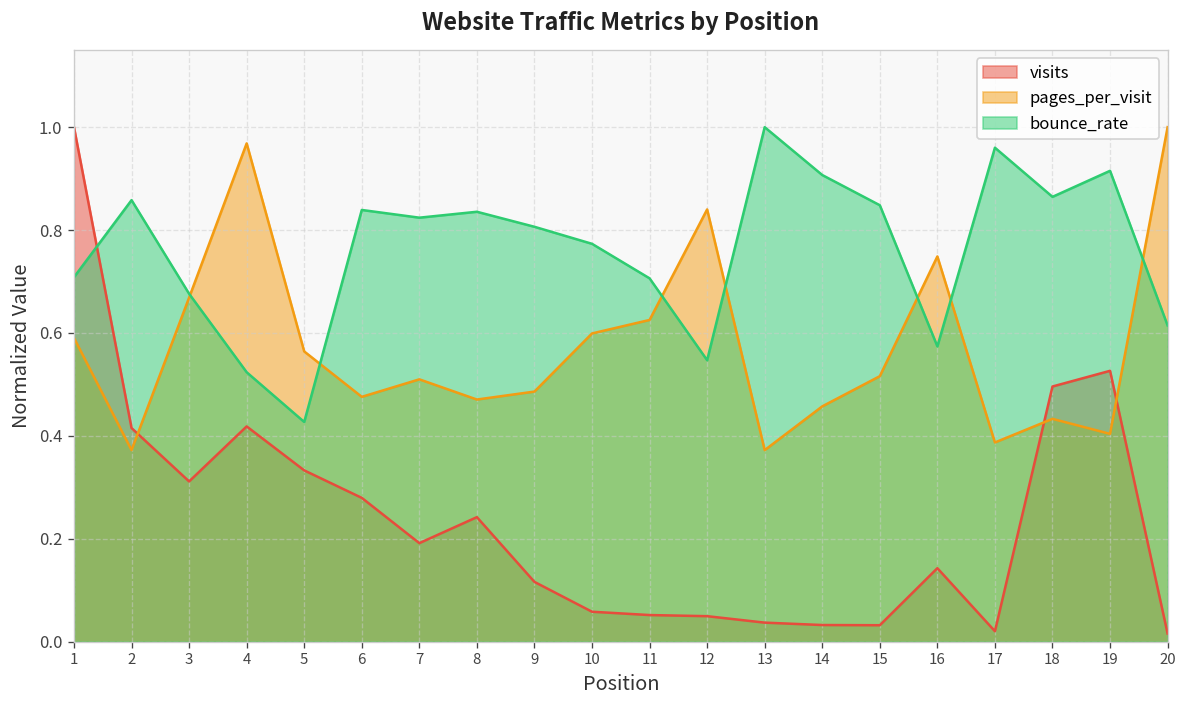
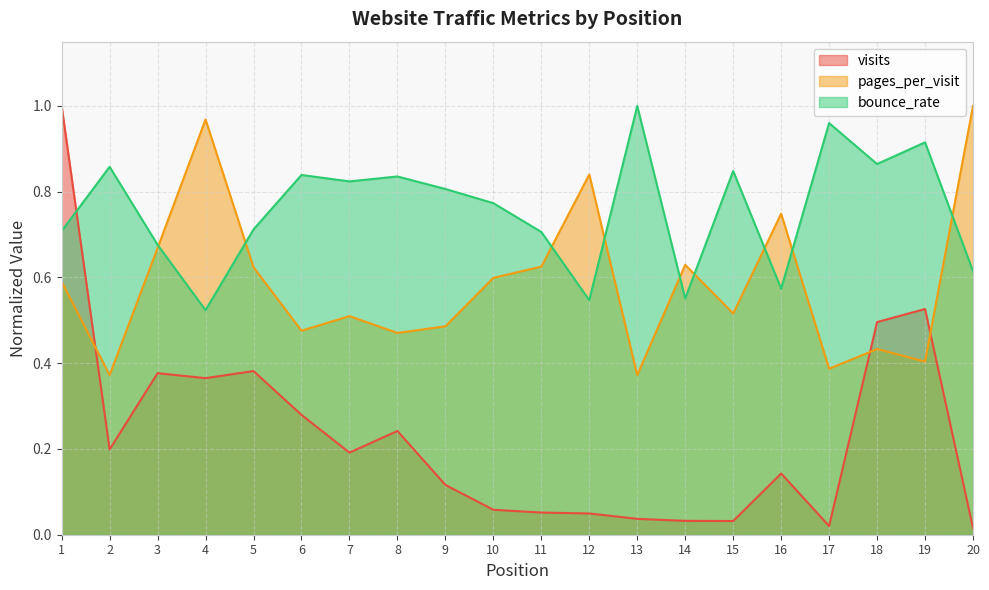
  {
    "visits": {
      "1": 1.00,
-     "2": 0.42,
-     "3": 0.31,
-     "4": 0.42,
-     "5": 0.33,
+     "2": 0.20,
+     "3": 0.38,
+     "4": 0.37,
+     "5": 0.38,
      "6": 0.28,
      "7": 0.19,
      "8": 0.24,
      "9": 0.12,
      "10": 0.06,
      "11": 0.05,
      "12": 0.05,
      "13": 0.04,
      "14": 0.03,
      "15": 0.03,
      "16": 0.14,
      "17": 0.02,
      "18": 0.50,
      "19": 0.53,
      "20": 0.02
    },
    "pages_per_visit": {
      "1": 0.59,
      "2": 0.37,
      "3": 0.67,
      "4": 0.97,
-     "5": 0.56,
+     "5": 0.62,
      "6": 0.48,
      "7": 0.51,
      "8": 0.47,
      "9": 0.49,
      "10": 0.60,
      "11": 0.63,
      "12": 0.84,
      "13": 0.37,
-     "14": 0.46,
+     "14": 0.63,
      "15": 0.52,
      "16": 0.75,
      "17": 0.39,
      "18": 0.43,
      "19": 0.40,
      "20": 1.00
    },
    "bounce_rate": {
      "1": 0.71,
      "2": 0.86,
      "3": 0.68,
      "4": 0.52,
-     "5": 0.43,
+     "5": 0.71,
      "6": 0.84,
      "7": 0.82,
      "8": 0.84,
      "9": 0.81,
      "10": 0.77,
      "11": 0.71,
      "12": 0.55,
      "13": 1.00,
-     "14": 0.91,
+     "14": 0.55,
      "15": 0.85,
      "16": 0.57,
      "17": 0.96,
      "18": 0.86,
      "19": 0.92,
      "20": 0.61
    }
  }
